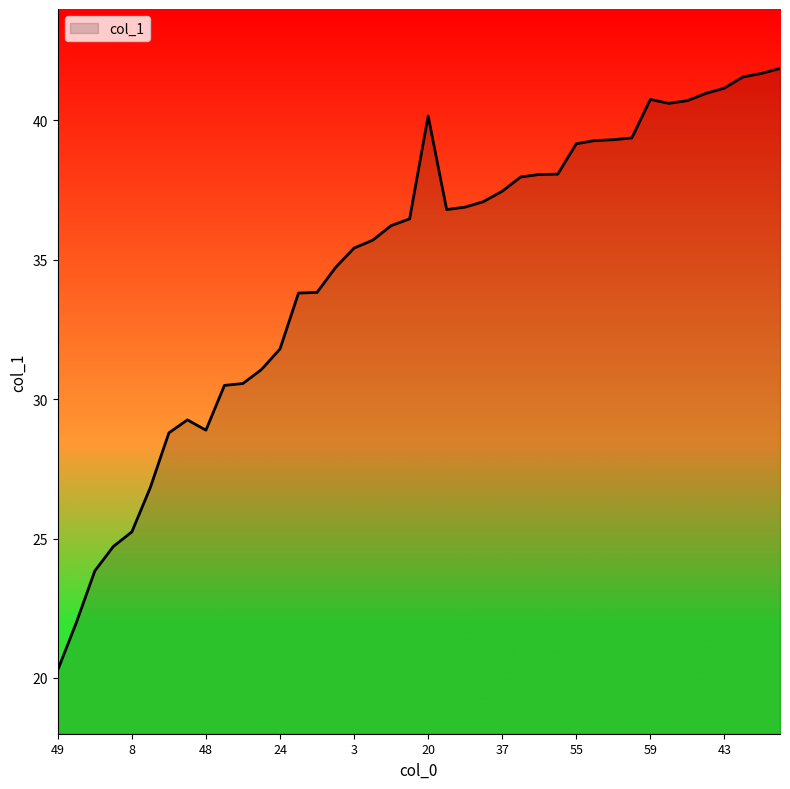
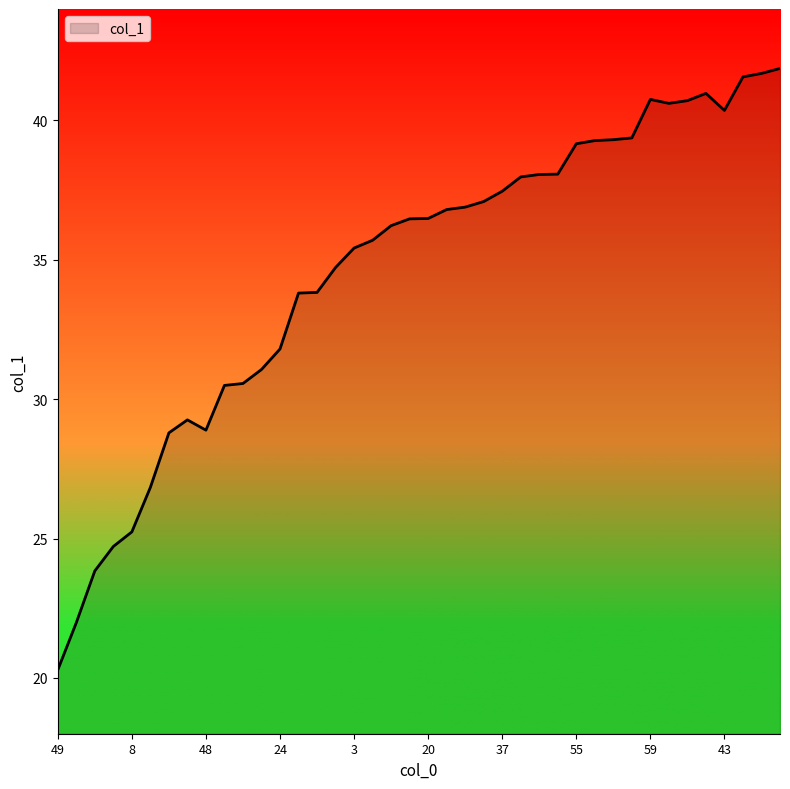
  {
    "49": 20.3,
    "8": 25.2,
    "48": 28.9,
    "24": 31.8,
-   "20": 40.2,
+   "20": 36.5,
    "55": 39.2,
    "59": 40.8,
-   "43": 41.2
+   "43": 40.4
  }
